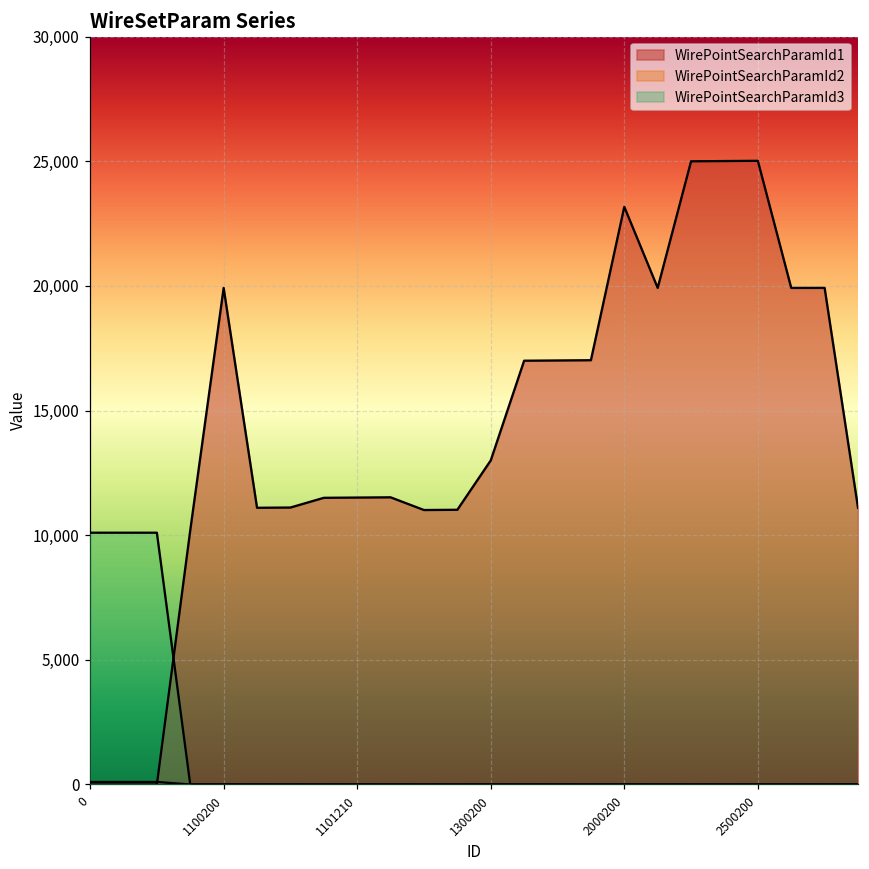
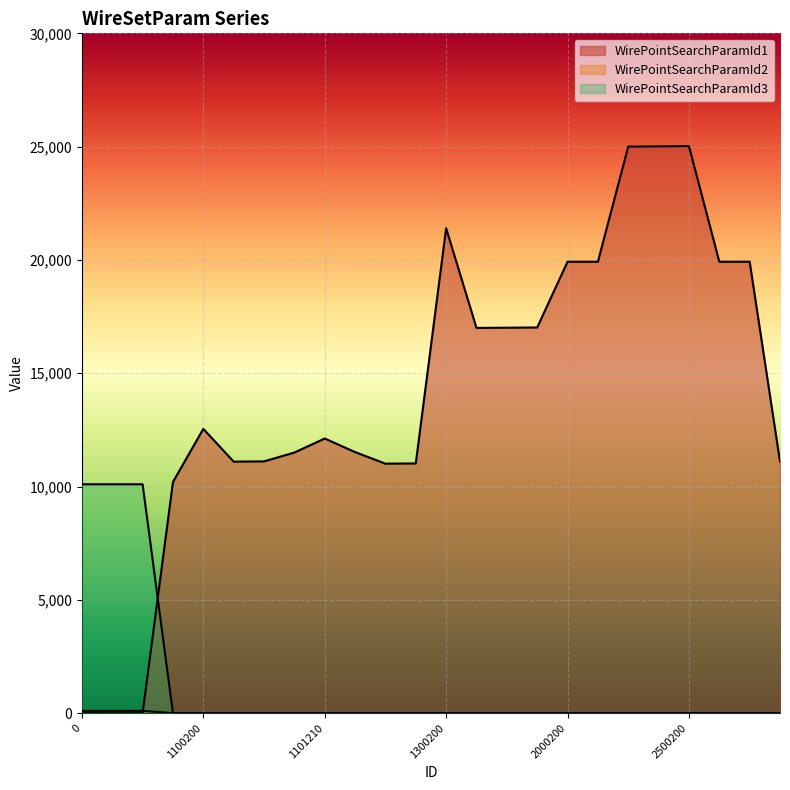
  {
    "WirePointSearchParamId1": {
-     "1100200": "19,900",
-     "1101210": "11,500",
-     "1300200": "13,000",
-     "2000200": "23,200",
+     "1100200": "12,500",
+     "1101210": "12,100",
+     "1300200": "21,400",
+     "2000200": "19,900",
      "2500200": "25,000"
    },
    "WirePointSearchParamId3": {
      "0": "10,100"
    }
  }
